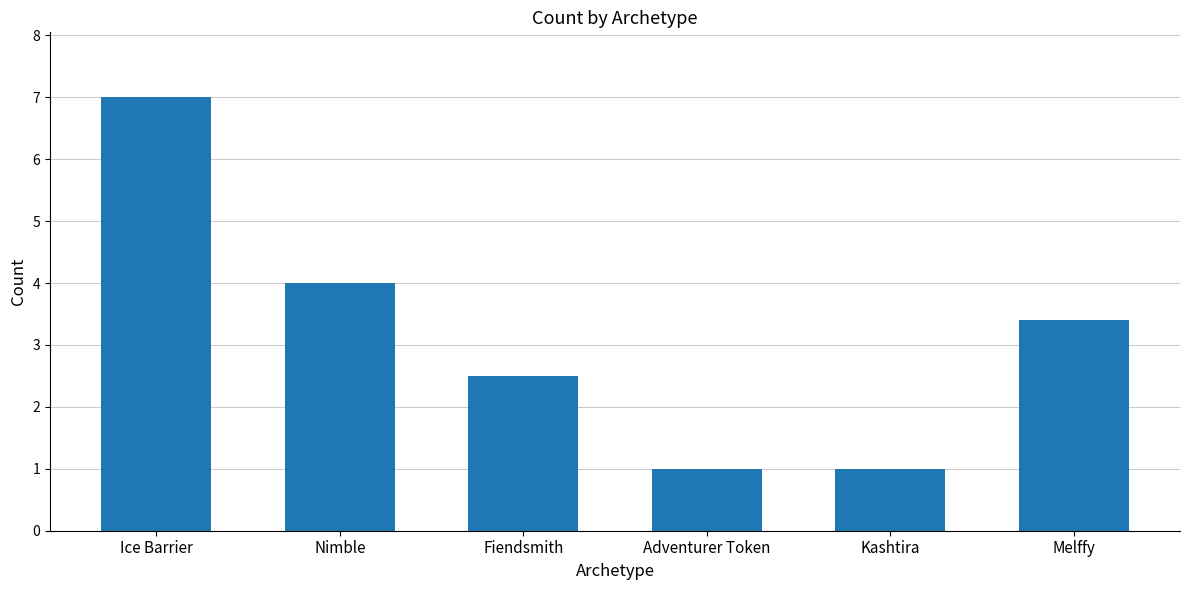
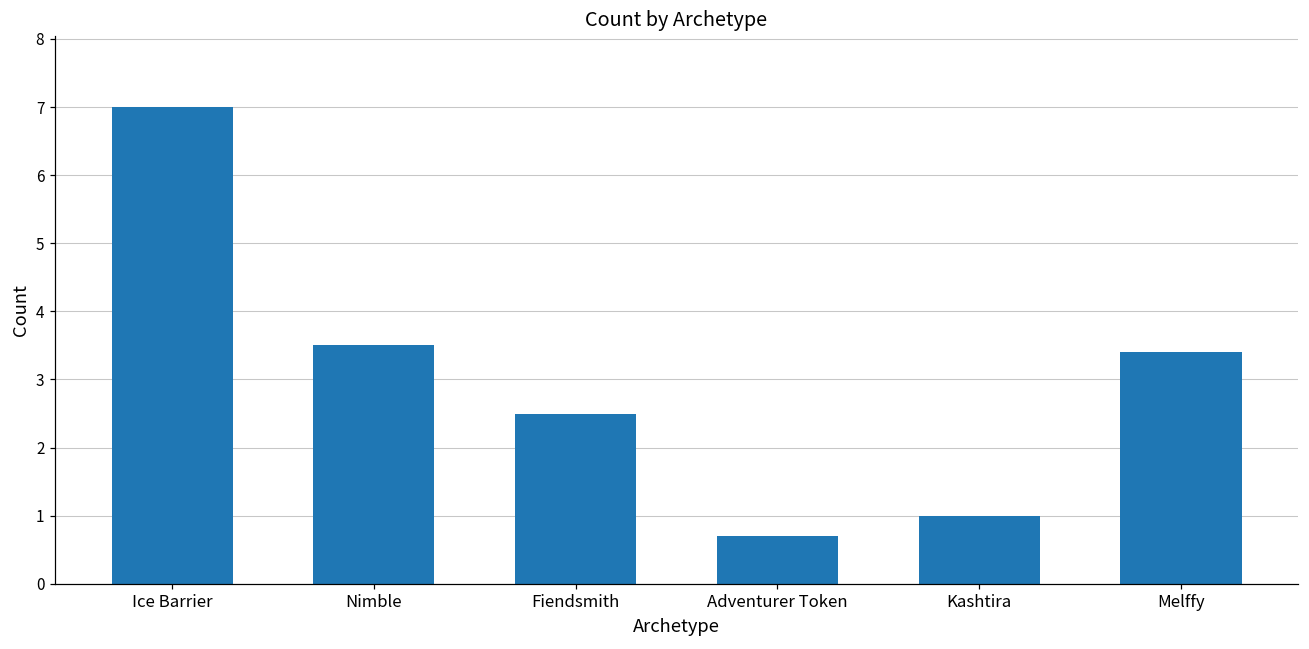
  {
    "Ice Barrier": 7.0,
-   "Nimble": 4.0,
+   "Nimble": 3.5,
    "Fiendsmith": 2.5,
-   "Adventurer Token": 1.0,
+   "Adventurer Token": 0.7,
    "Kashtira": 1.0,
    "Melffy": 3.4
  }
